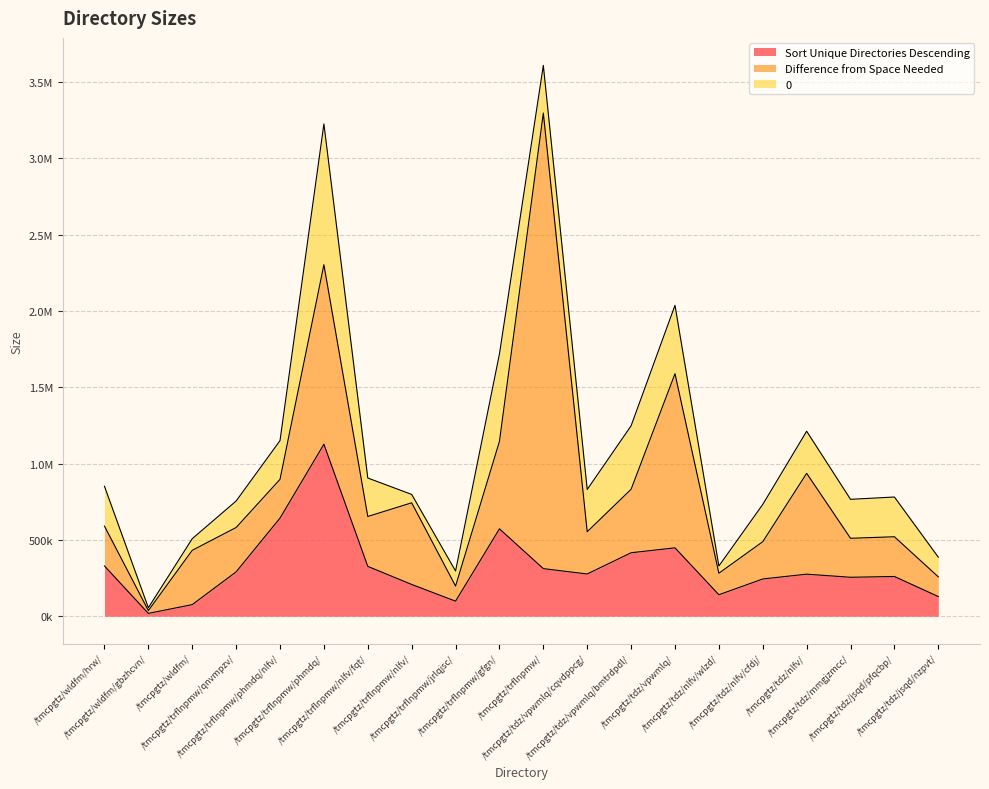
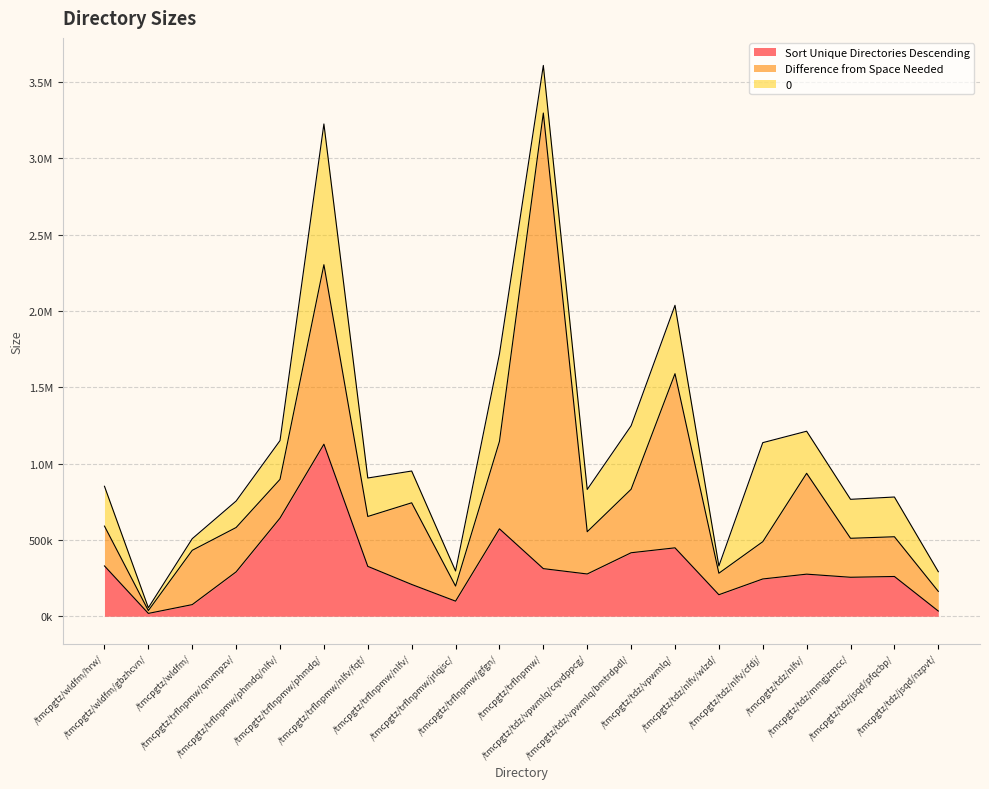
  {
    "Sort Unique Directories Descending": {
      "/tmcpgtz/wldfm/hrw/": 330000,
      "/tmcpgtz/wldfm/gbzhcvn/": 20000,
      "/tmcpgtz/wldfm/": 80000,
      "/tmcpgtz/trflnpmw/qnvmpzv/": 290000,
      "/tmcpgtz/trflnpmw/phmdq/nlfv/": 640000,
      "/tmcpgtz/trflnpmw/phmdq/": 1130000,
      "/tmcpgtz/trflnpmw/nlfv/fqt/": 330000,
      "/tmcpgtz/trflnpmw/nlfv/": 210000,
      "/tmcpgtz/trflnpmw/jrlqjsc/": 100000,
      "/tmcpgtz/trflnpmw/gfgn/": 570000,
      "/tmcpgtz/trflnpmw/": 310000,
      "/tmcpgtz/tdz/vpwmlq/cqvdppcg/": 280000,
      "/tmcpgtz/tdz/vpwmlq/bmtrdpdl/": 420000,
      "/tmcpgtz/tdz/vpwmlq/": 450000,
      "/tmcpgtz/tdz/nlfv/wlzd/": 140000,
      "/tmcpgtz/tdz/nlfv/cfdj/": 240000,
      "/tmcpgtz/tdz/nlfv/": 280000,
      "/tmcpgtz/tdz/mmgjzmcc/": 260000,
      "/tmcpgtz/tdz/jsqd/pfqcbp/": 260000,
-     "/tmcpgtz/tdz/jsqd/nzpvt/": 130000
+     "/tmcpgtz/tdz/jsqd/nzpvt/": 30000
    },
    "Difference from Space Needed": {
      "/tmcpgtz/wldfm/hrw/": 260000,
      "/tmcpgtz/wldfm/gbzhcvn/": 20000,
      "/tmcpgtz/wldfm/": 360000,
      "/tmcpgtz/trflnpmw/qnvmpzv/": 290000,
      "/tmcpgtz/trflnpmw/phmdq/nlfv/": 250000,
      "/tmcpgtz/trflnpmw/phmdq/": 1180000,
      "/tmcpgtz/trflnpmw/nlfv/fqt/": 330000,
      "/tmcpgtz/trflnpmw/nlfv/": 530000,
      "/tmcpgtz/trflnpmw/jrlqjsc/": 100000,
      "/tmcpgtz/trflnpmw/gfgn/": 570000,
      "/tmcpgtz/trflnpmw/": 2990000,
      "/tmcpgtz/tdz/vpwmlq/cqvdppcg/": 280000,
      "/tmcpgtz/tdz/vpwmlq/bmtrdpdl/": 420000,
      "/tmcpgtz/tdz/vpwmlq/": 1140000,
      "/tmcpgtz/tdz/nlfv/wlzd/": 140000,
      "/tmcpgtz/tdz/nlfv/cfdj/": 240000,
      "/tmcpgtz/tdz/nlfv/": 660000,
      "/tmcpgtz/tdz/mmgjzmcc/": 260000,
      "/tmcpgtz/tdz/jsqd/pfqcbp/": 260000,
      "/tmcpgtz/tdz/jsqd/nzpvt/": 130000
    },
    "0": {
      "/tmcpgtz/wldfm/hrw/": 260000,
      "/tmcpgtz/wldfm/gbzhcvn/": 20000,
      "/tmcpgtz/wldfm/": 80000,
      "/tmcpgtz/trflnpmw/qnvmpzv/": 170000,
      "/tmcpgtz/trflnpmw/phmdq/nlfv/": 250000,
      "/tmcpgtz/trflnpmw/phmdq/": 920000,
      "/tmcpgtz/trflnpmw/nlfv/fqt/": 250000,
-     "/tmcpgtz/trflnpmw/nlfv/": 50000,
+     "/tmcpgtz/trflnpmw/nlfv/": 210000,
      "/tmcpgtz/trflnpmw/jrlqjsc/": 100000,
      "/tmcpgtz/trflnpmw/gfgn/": 570000,
      "/tmcpgtz/trflnpmw/": 310000,
      "/tmcpgtz/tdz/vpwmlq/cqvdppcg/": 280000,
      "/tmcpgtz/tdz/vpwmlq/bmtrdpdl/": 420000,
      "/tmcpgtz/tdz/vpwmlq/": 450000,
      "/tmcpgtz/tdz/nlfv/wlzd/": 50000,
-     "/tmcpgtz/tdz/nlfv/cfdj/": 240000,
+     "/tmcpgtz/tdz/nlfv/cfdj/": 650000,
      "/tmcpgtz/tdz/nlfv/": 280000,
      "/tmcpgtz/tdz/mmgjzmcc/": 260000,
      "/tmcpgtz/tdz/jsqd/pfqcbp/": 260000,
      "/tmcpgtz/tdz/jsqd/nzpvt/": 130000
    }
  }
